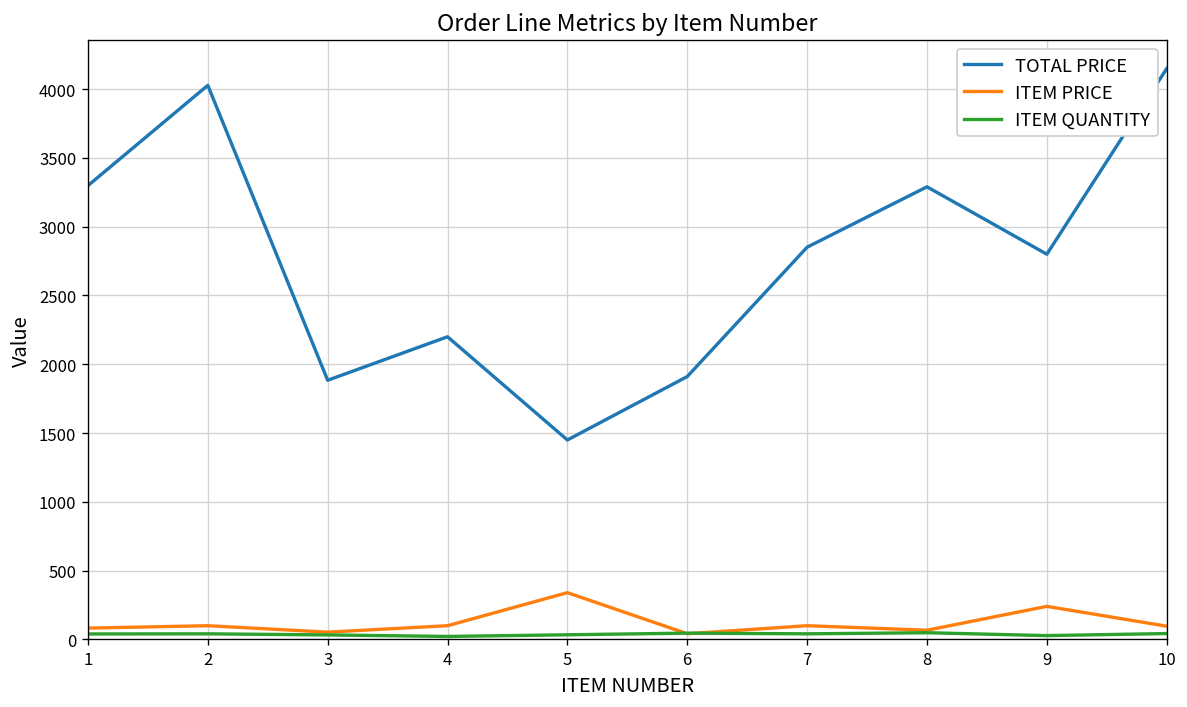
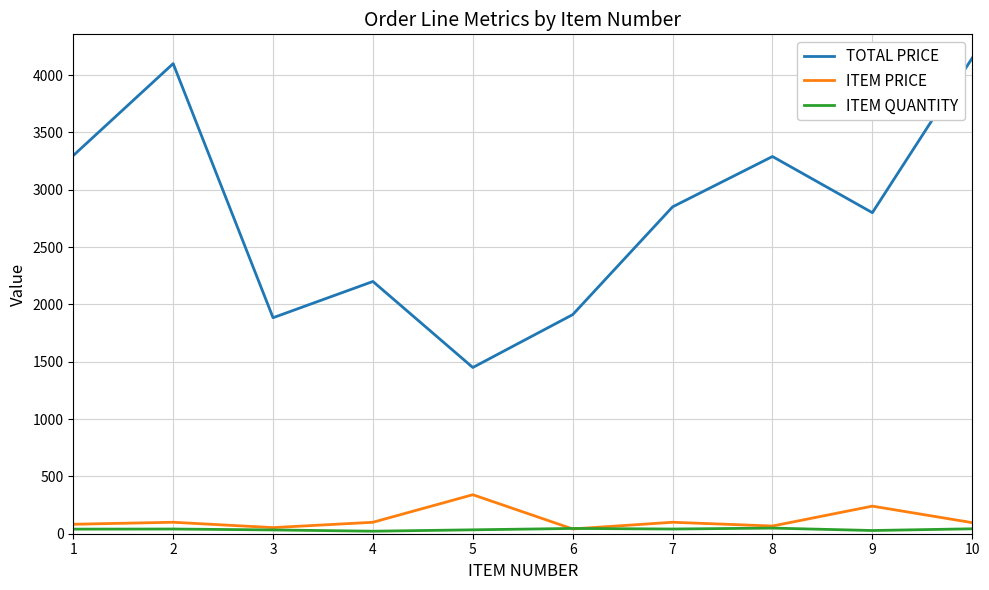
  {
    "TOTAL PRICE": {
      "1": 3300,
-     "2": 4030,
+     "2": 4100,
      "3": 1880,
      "4": 2200,
      "5": 1450,
      "6": 1910,
      "7": 2850,
      "8": 3290,
      "9": 2800,
      "10": 4150
    },
    "ITEM PRICE": {
      "1": 80,
      "2": 100,
      "4": 100,
      "5": 340,
      "7": 100,
      "9": 240,
      "10": 100
    },
    "ITEM QUANTITY": {
      "1": 40,
      "2": 40,
      "4": 20,
      "5": 30,
      "7": 40,
      "9": 30,
      "10": 40
    }
  }
